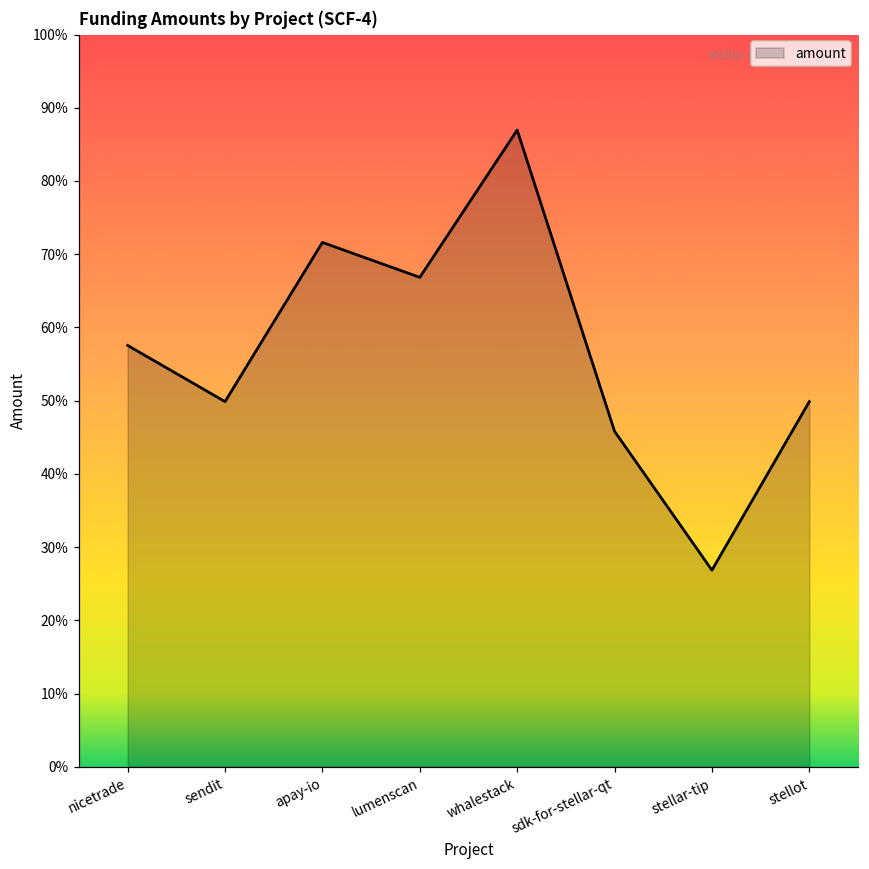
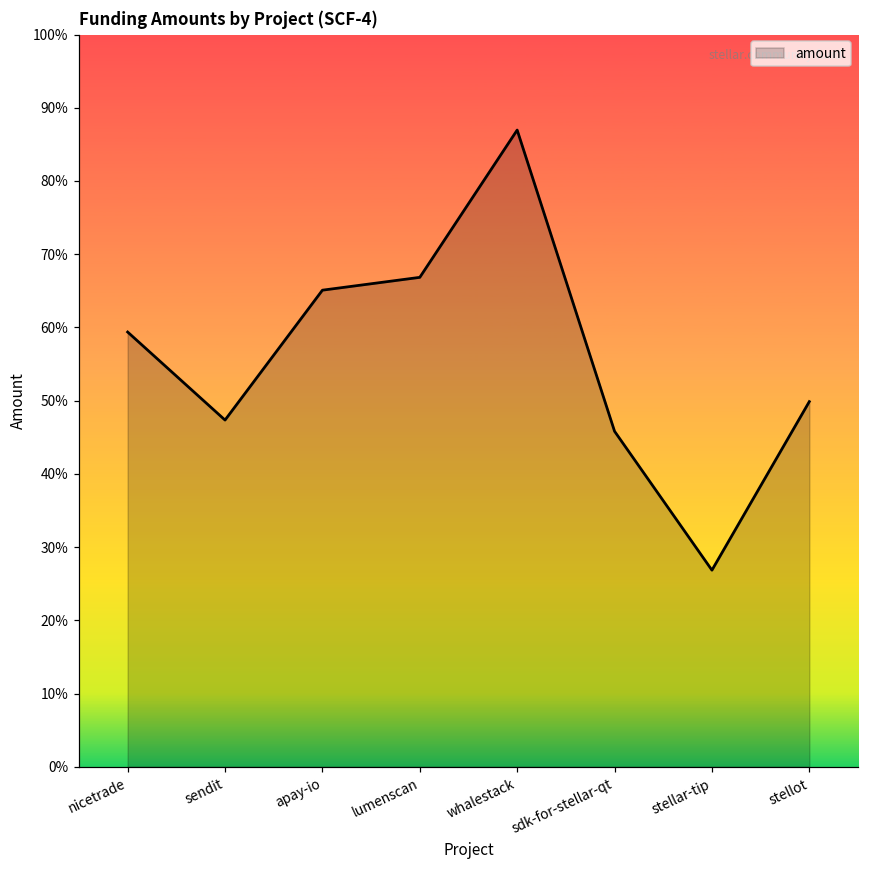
  {
-   "nicetrade": "58%",
-   "sendit": "50%",
-   "apay-io": "72%",
+   "nicetrade": "59%",
+   "sendit": "47%",
+   "apay-io": "65%",
    "lumenscan": "67%",
    "whalestack": "87%",
    "sdk-for-stellar-qt": "46%",
    "stellar-tip": "27%",
    "stellot": "50%"
  }
